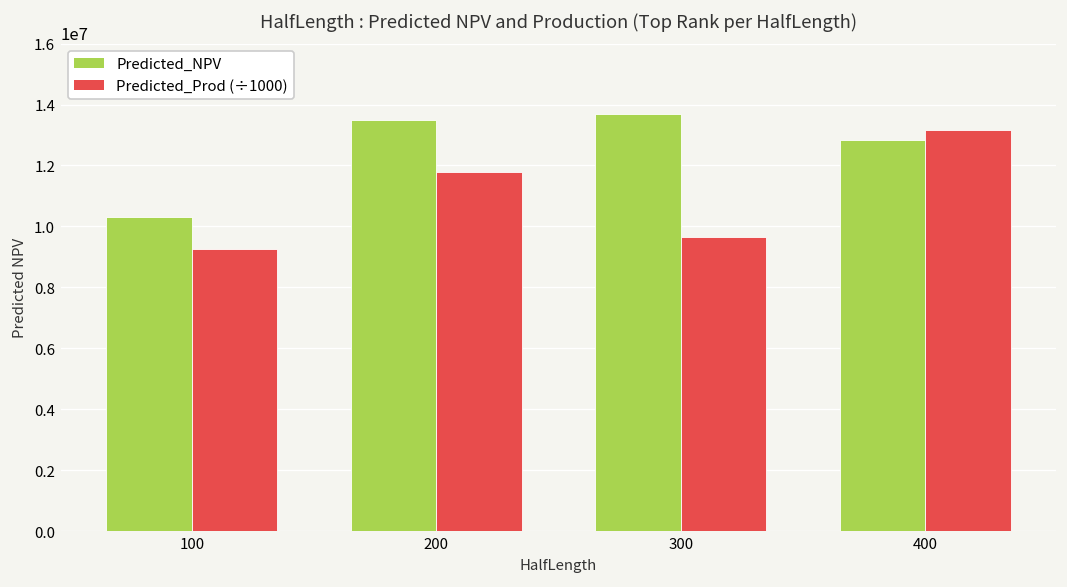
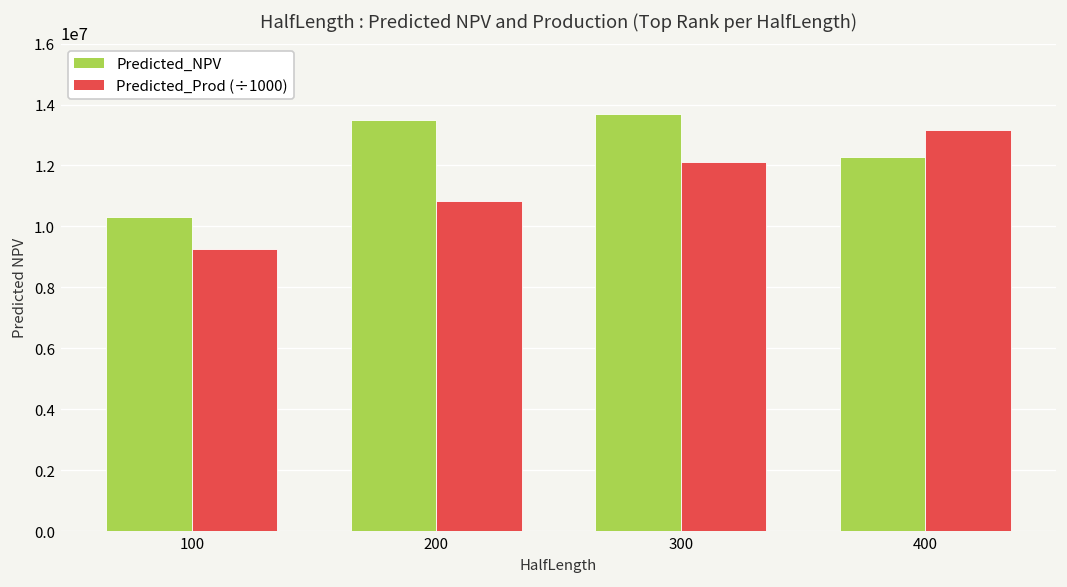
  {
    "Predicted_NPV": {
      "100": 10300000,
      "200": 13500000,
      "300": 13700000,
-     "400": 12800000
+     "400": 12300000
    },
    "Predicted_Prod (÷1000)": {
      "100": 9300000,
-     "200": 11800000,
-     "300": 9600000,
+     "200": 10800000,
+     "300": 12100000,
      "400": 13200000
    }
  }
